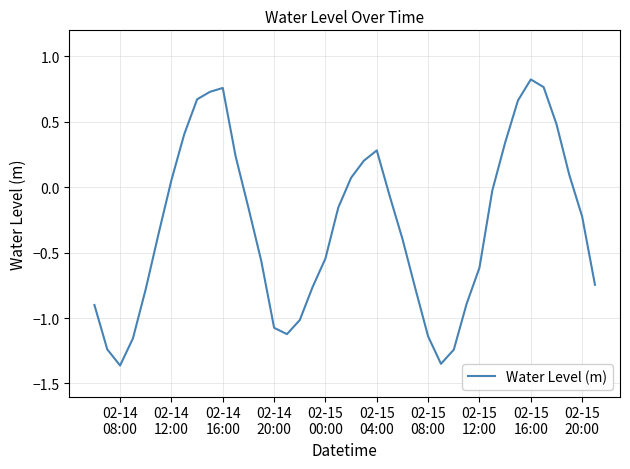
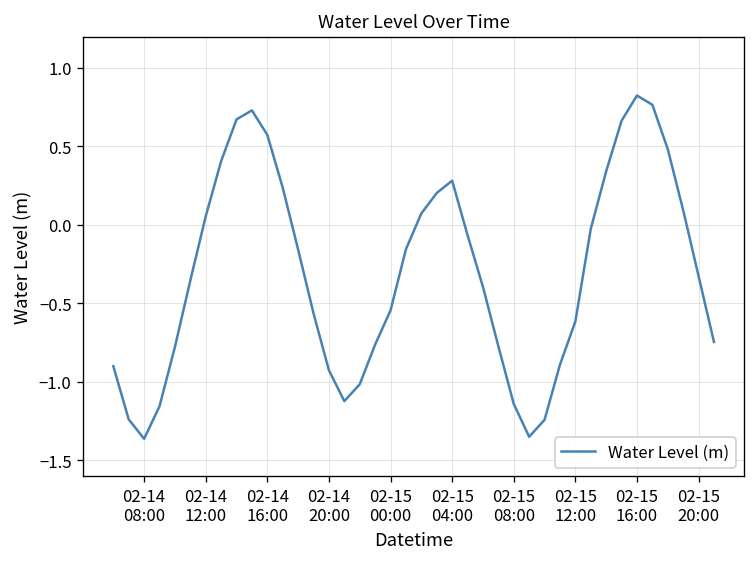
  {
    "02-14 08:00": -1.36,
    "02-14 12:00": 0.05,
-   "02-14 16:00": 0.76,
-   "02-14 20:00": -1.07,
+   "02-14 16:00": 0.57,
+   "02-14 20:00": -0.93,
    "02-15 00:00": -0.54,
    "02-15 04:00": 0.28,
    "02-15 08:00": -1.14,
    "02-15 12:00": -0.62,
    "02-15 16:00": 0.82,
-   "02-15 20:00": -0.22
+   "02-15 20:00": -0.33
  }
